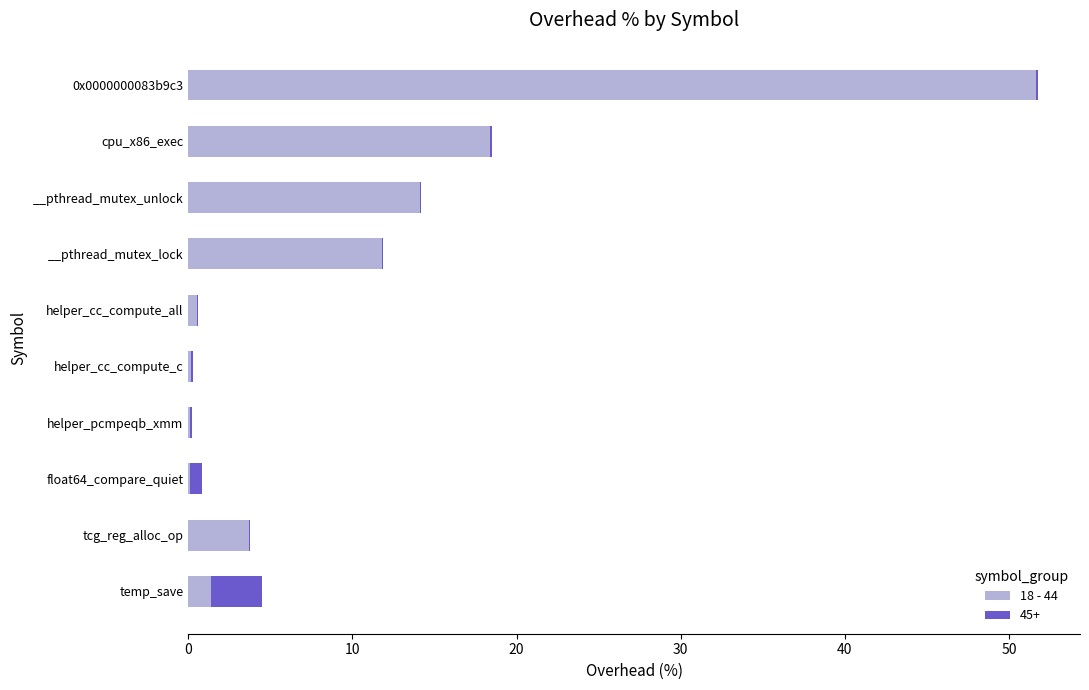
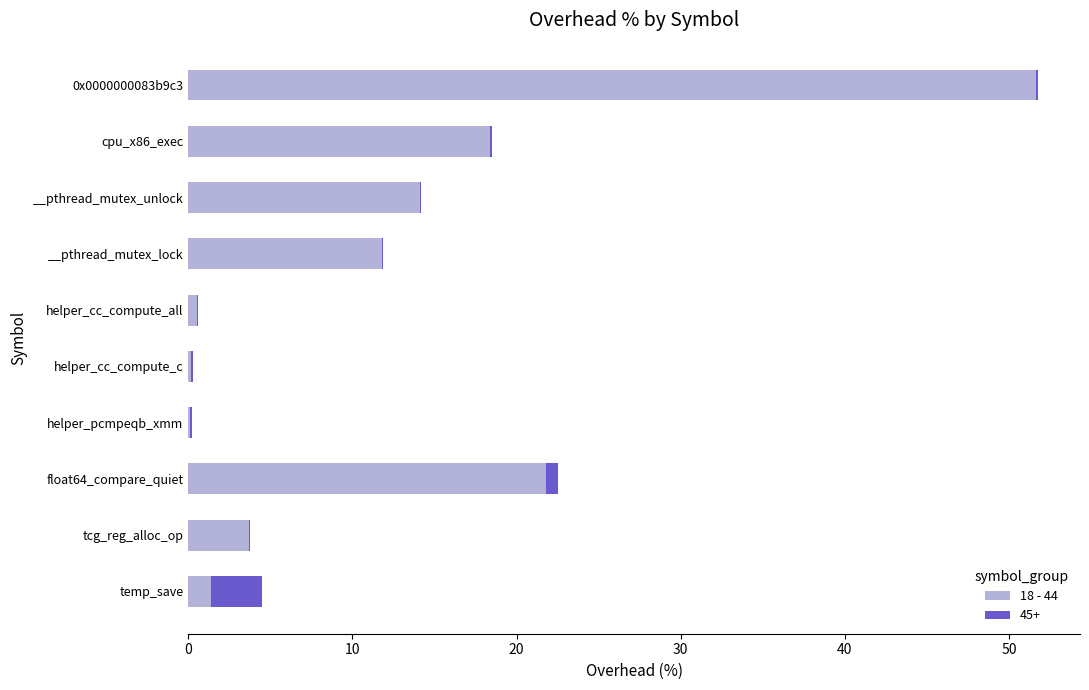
  {
    "18 - 44": {
      "0x0000000083b9c3": 51.6,
      "cpu_x86_exec": 18.4,
      "__pthread_mutex_unlock": 14.1,
      "__pthread_mutex_lock": 11.8,
      "helper_cc_compute_all": 0.5,
      "helper_cc_compute_c": 0.2,
-     "float64_compare_quiet": 0.1,
+     "float64_compare_quiet": 21.8,
      "tcg_reg_alloc_op": 3.7,
      "temp_save": 1.4
    },
    "45+": {
      "float64_compare_quiet": 0.7,
      "temp_save": 3.1
    }
  }
